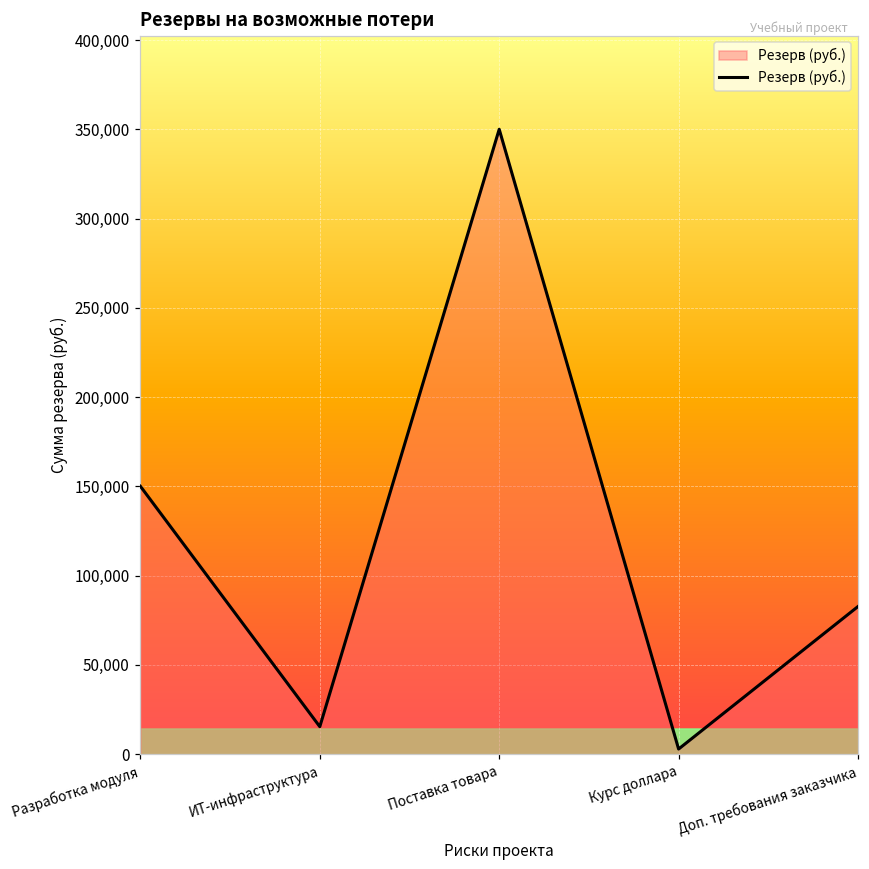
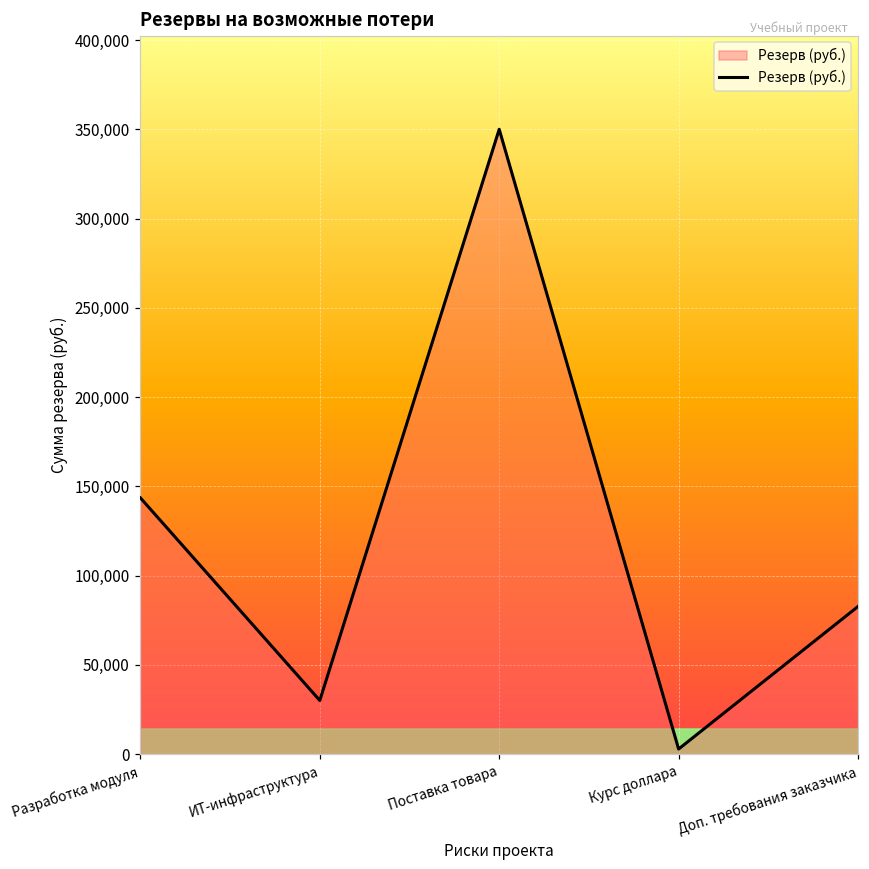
  {
-   "Разработка модуля": "150,000",
-   "ИТ-инфраструктура": "15,000",
+   "Разработка модуля": "144,000",
+   "ИТ-инфраструктура": "30,000",
    "Поставка товара": "350,000",
    "Доп. требования заказчика": "83,000"
  }
